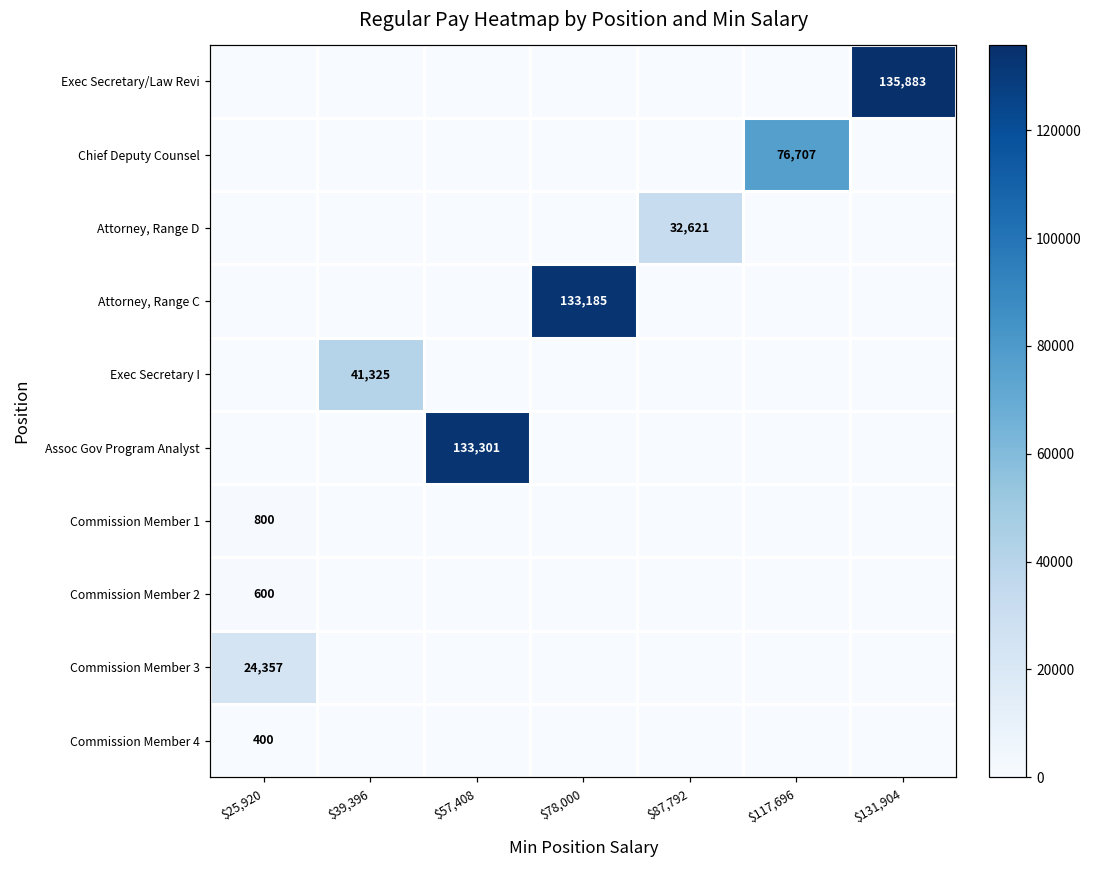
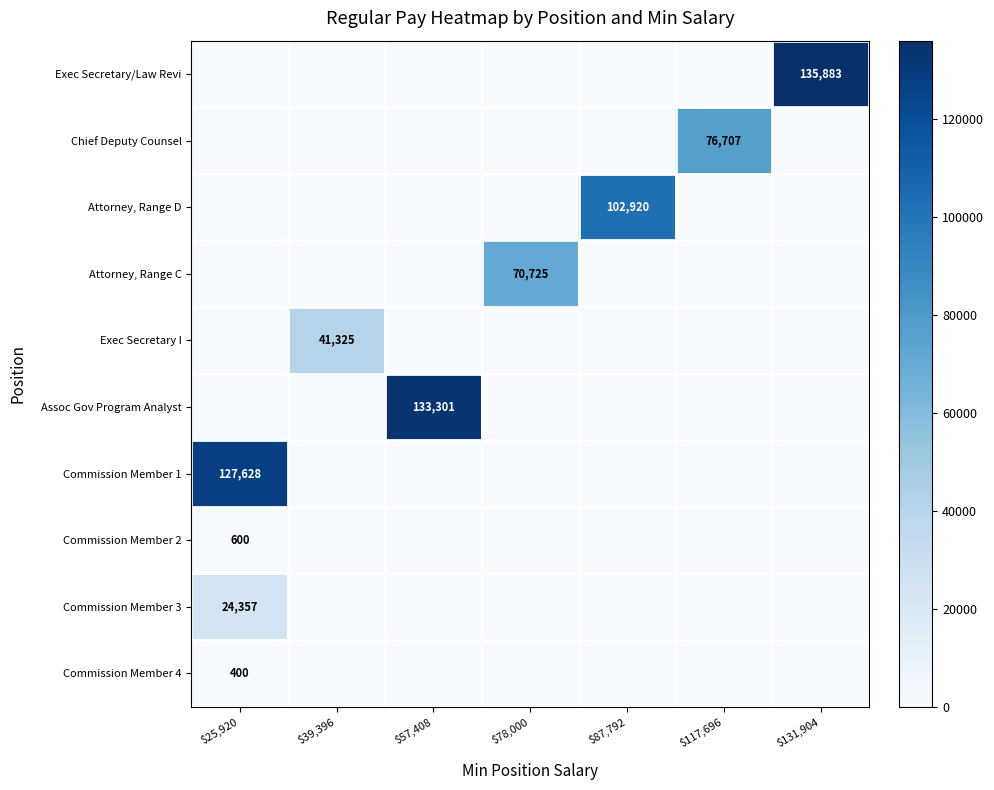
  {
    "Exec Secretary/Law Revi": {
      "$131,904": "135,883"
    },
    "Chief Deputy Counsel": {
      "$117,696": "76,707"
    },
    "Attorney, Range D": {
-     "$87,792": "32,621"
+     "$87,792": "102,920"
    },
    "Attorney, Range C": {
-     "$78,000": "133,185"
+     "$78,000": "70,725"
    },
    "Exec Secretary I": {
      "$39,396": "41,325"
    },
    "Assoc Gov Program Analyst": {
      "$57,408": "133,301"
    },
    "Commission Member 1": {
-     "$25,920": "800"
+     "$25,920": "127,628"
    },
    "Commission Member 2": {
      "$25,920": "600"
    },
    "Commission Member 3": {
      "$25,920": "24,357"
    },
    "Commission Member 4": {
      "$25,920": "400"
    }
  }
